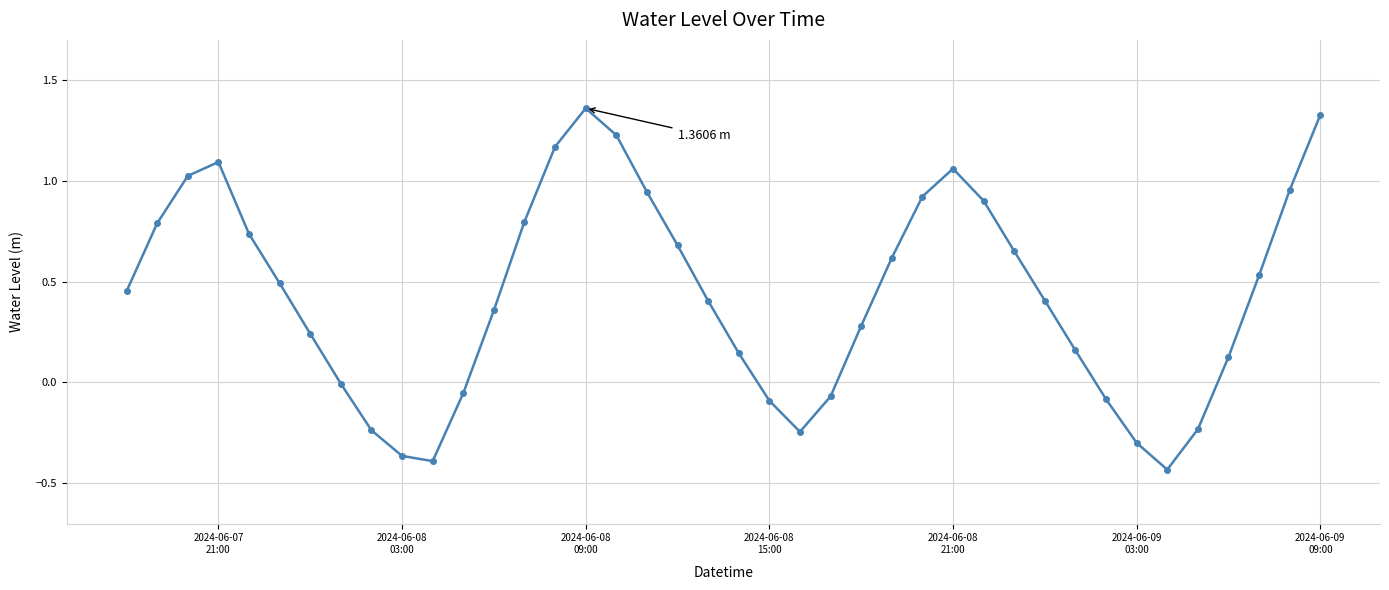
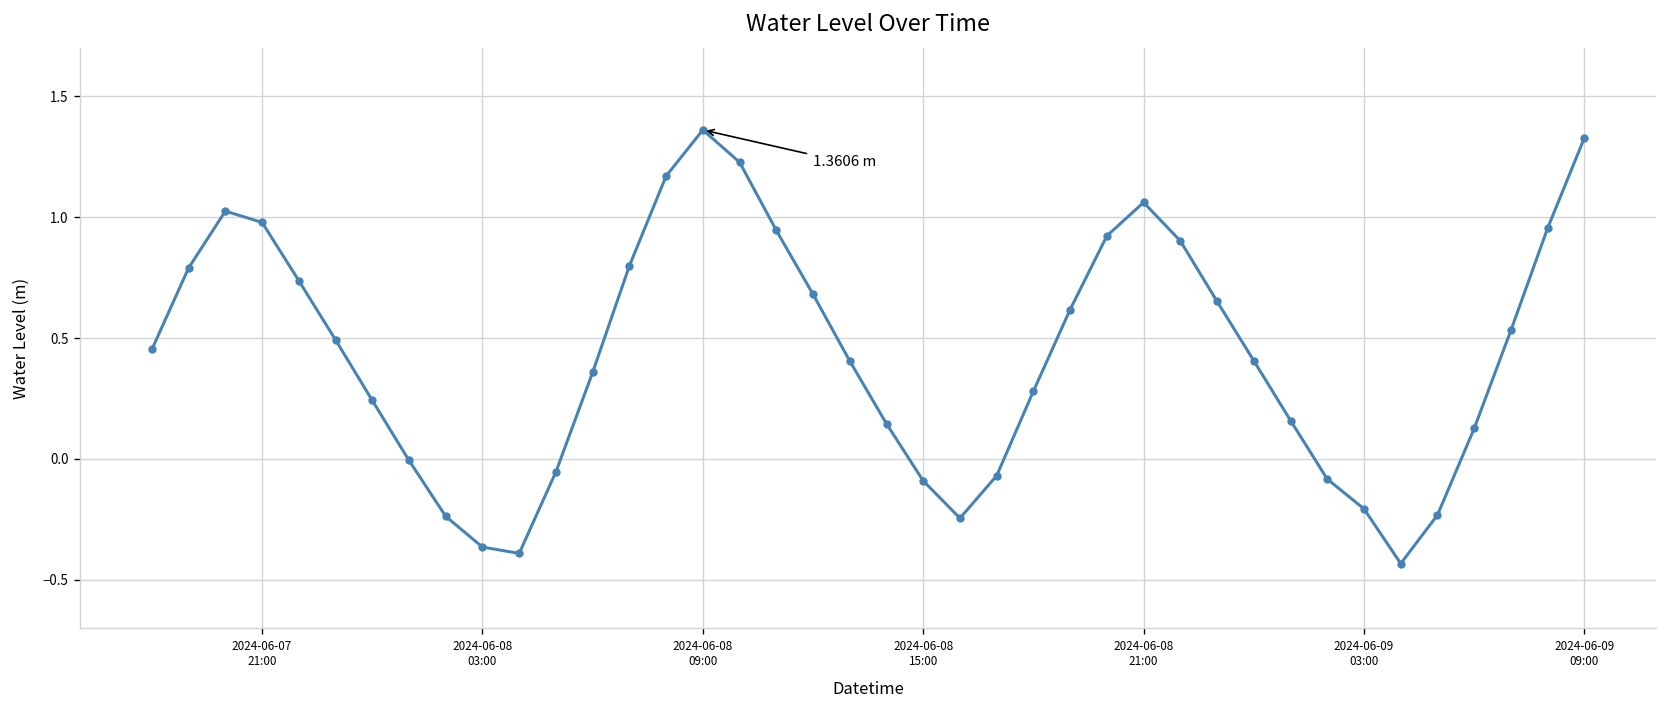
  {
-   "2024-06-07 21:00": 1.09,
+   "2024-06-07 21:00": 0.98,
    "2024-06-08 03:00": -0.36,
    "2024-06-08 09:00": 1.36,
    "2024-06-08 15:00": -0.09,
    "2024-06-08 21:00": 1.06,
-   "2024-06-09 03:00": -0.30,
+   "2024-06-09 03:00": -0.21,
    "2024-06-09 09:00": 1.33
  }
